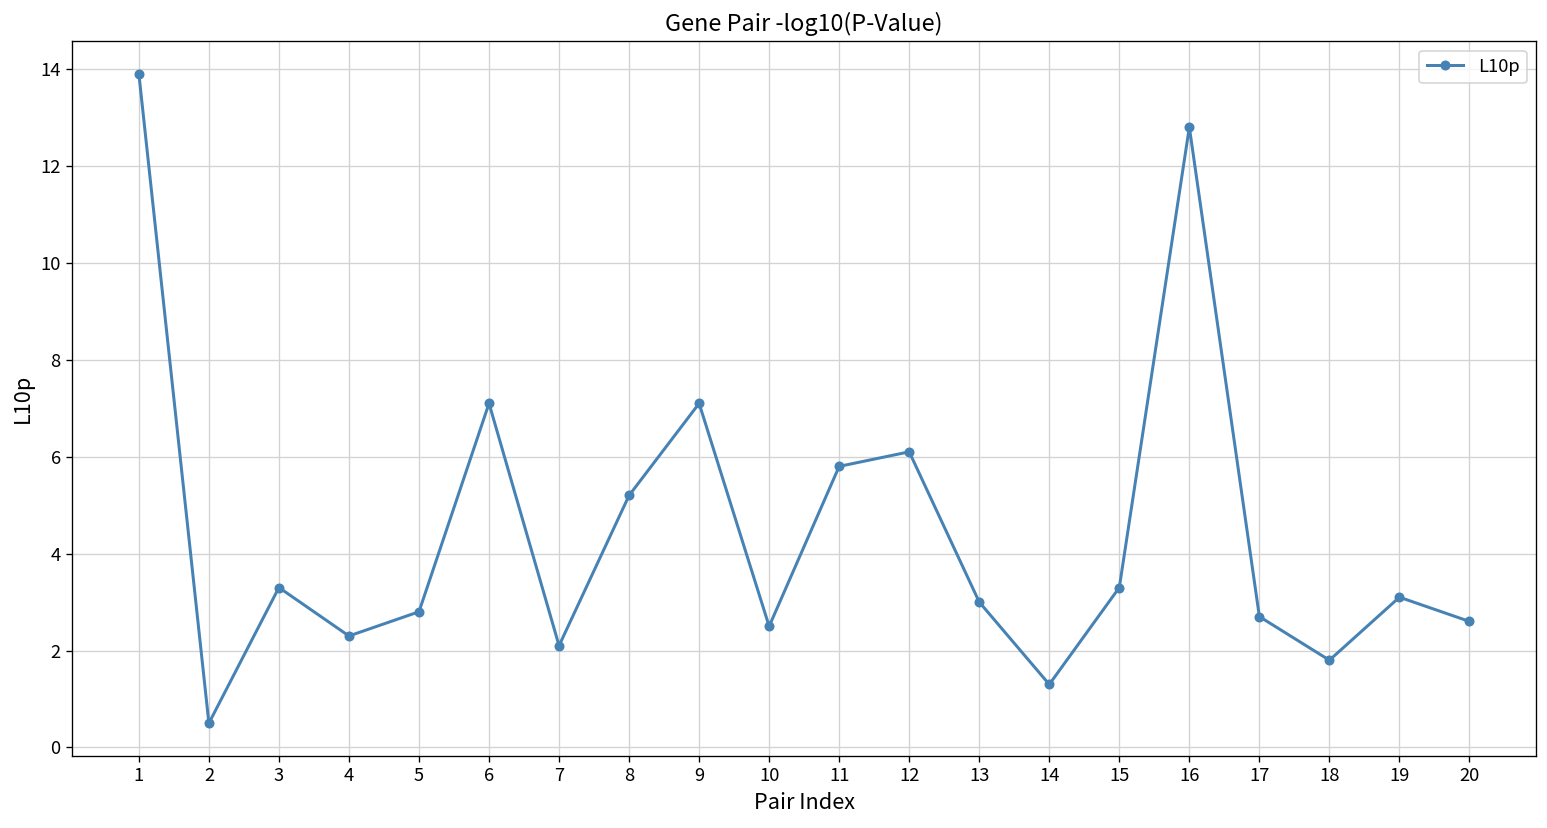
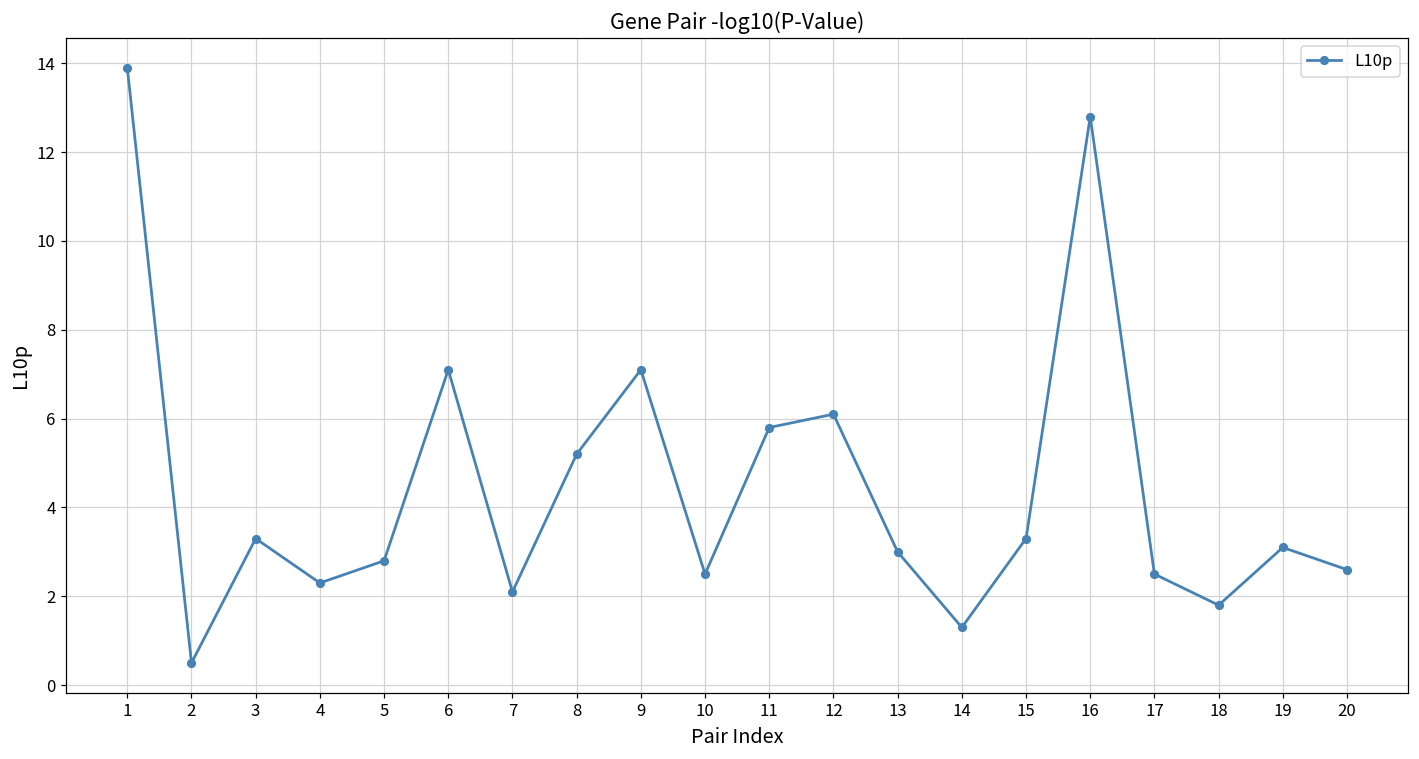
  {
    "1": 13.9,
    "2": 0.5,
    "3": 3.3,
    "4": 2.3,
    "5": 2.8,
    "6": 7.1,
    "7": 2.1,
    "8": 5.2,
    "9": 7.1,
    "10": 2.5,
    "11": 5.8,
    "12": 6.1,
    "13": 3.0,
    "14": 1.3,
    "15": 3.3,
    "16": 12.8,
-   "17": 2.7,
+   "17": 2.5,
    "18": 1.8,
    "19": 3.1,
    "20": 2.6
  }
